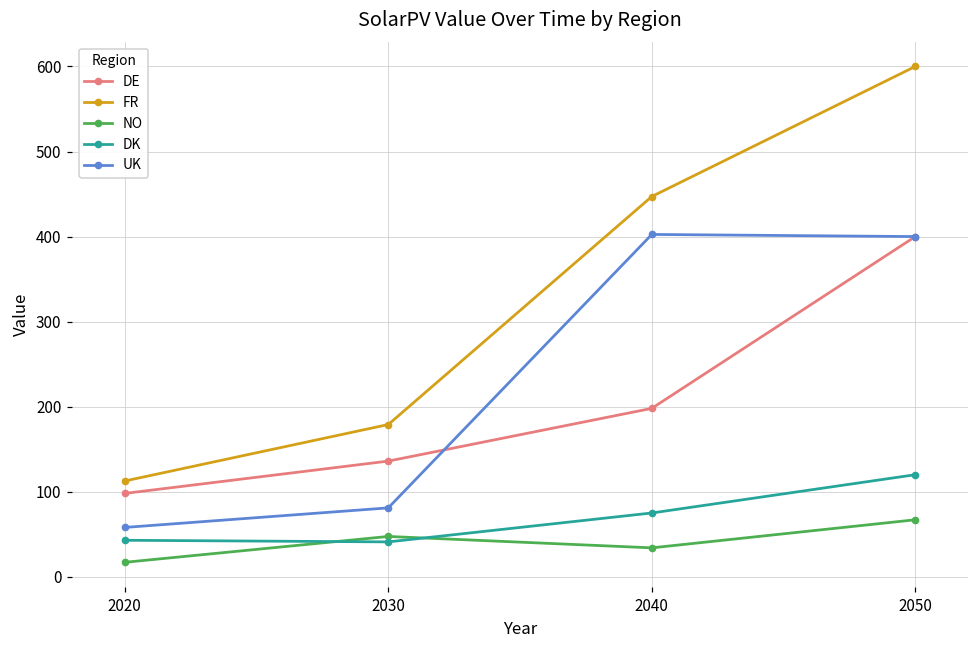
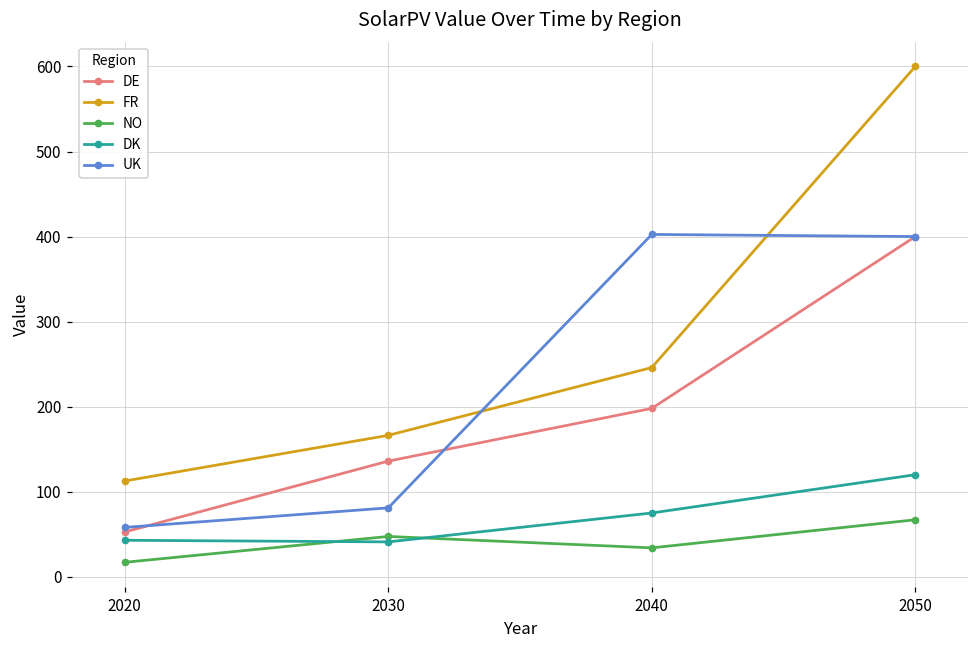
  {
    "DE": {
-     "2020": 100,
+     "2020": 50,
      "2030": 140,
      "2040": 200
    },
    "FR": {
      "2020": 110,
-     "2030": 180,
-     "2040": 450,
+     "2030": 170,
+     "2040": 250,
      "2050": 600
    },
    "NO": {
      "2020": 20,
      "2030": 50,
      "2040": 30,
      "2050": 70
    },
    "DK": {
      "2020": 40,
      "2030": 40,
      "2040": 80,
      "2050": 120
    },
    "UK": {
      "2020": 60,
      "2030": 80,
      "2040": 400
    }
  }
